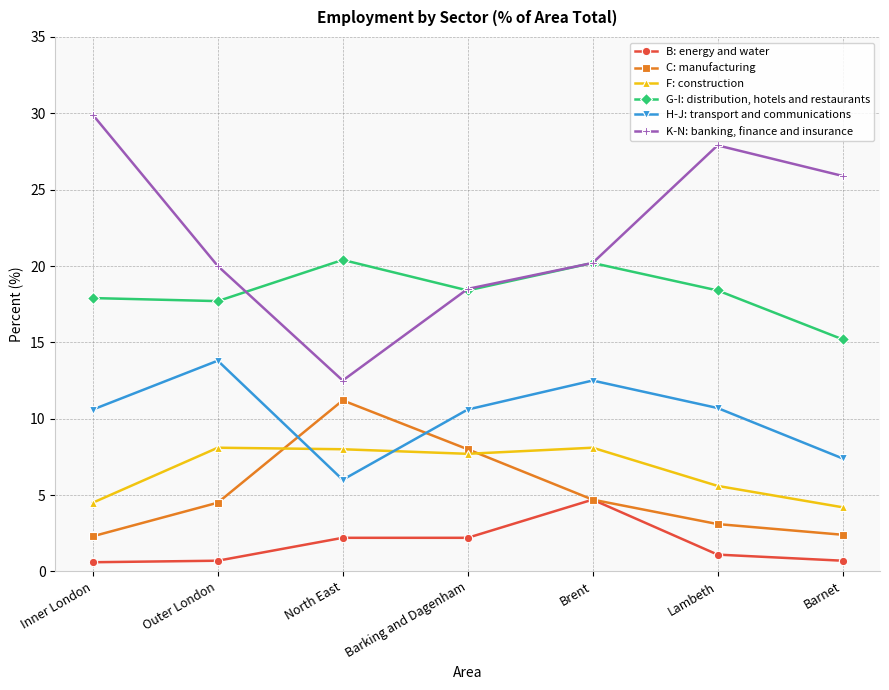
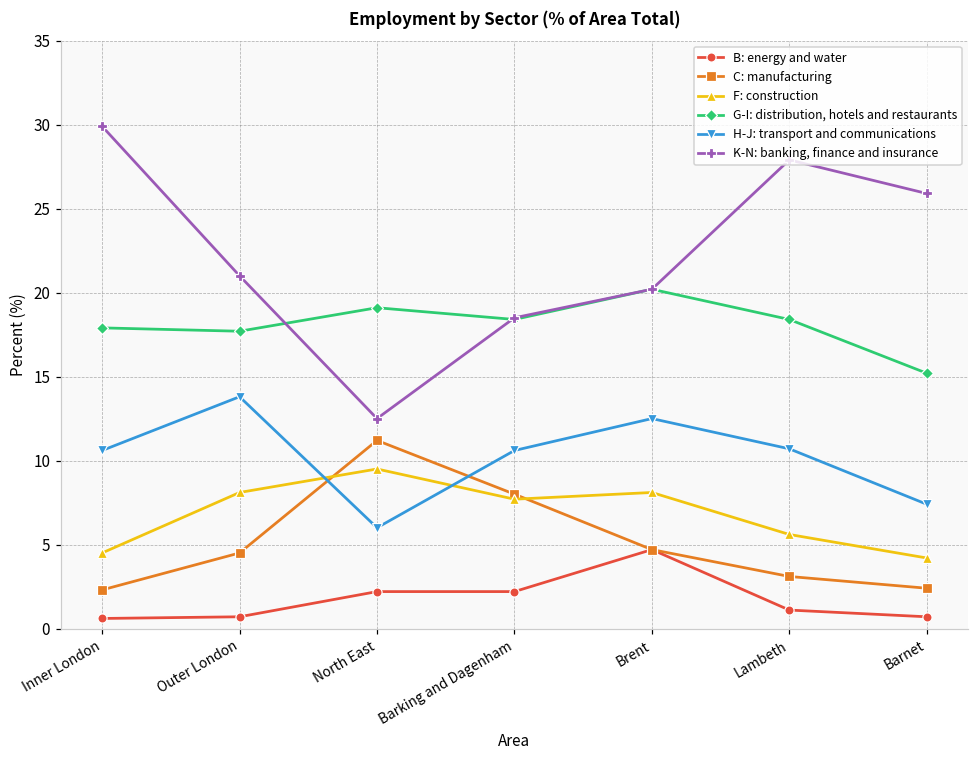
  {
    "F: construction": {
      "Inner London": 4.5,
      "Outer London": 8.1,
-     "North East": 8.0,
+     "North East": 9.5,
      "Barking and Dagenham": 7.7,
      "Brent": 8.1,
      "Lambeth": 5.6,
      "Barnet": 4.2
    },
    "G-I: distribution, hotels and restaurants": {
      "Inner London": 17.9,
      "Outer London": 17.7,
-     "North East": 20.4,
+     "North East": 19.1,
      "Lambeth": 18.4,
      "Barnet": 15.2
    },
    "H-J: transport and communications": {
      "Inner London": 10.6,
      "Outer London": 13.8,
      "North East": 6.0,
      "Barking and Dagenham": 10.6,
      "Brent": 12.5,
      "Lambeth": 10.7,
      "Barnet": 7.4
    },
    "K-N: banking, finance and insurance": {
      "Inner London": 30,
-     "Outer London": 20,
+     "Outer London": 21,
      "North East": 12.5,
      "Lambeth": 28,
      "Barnet": 26
    }
  }
